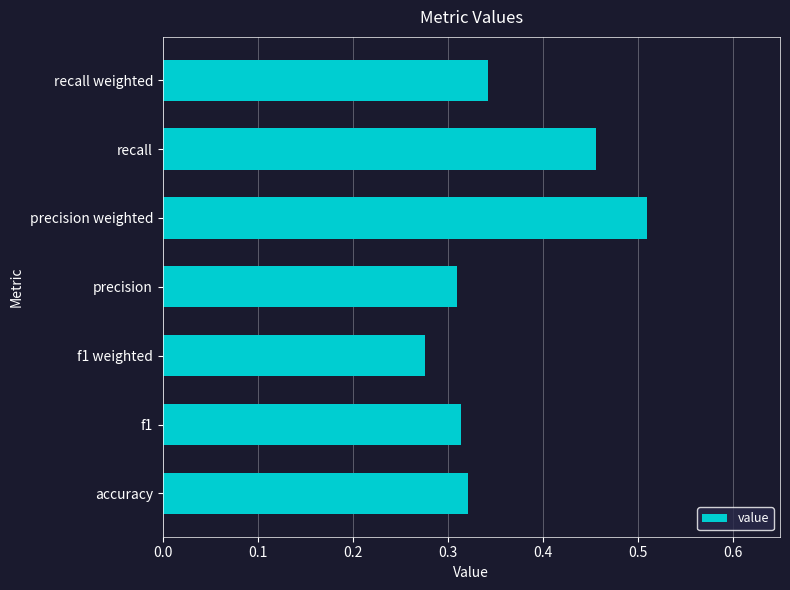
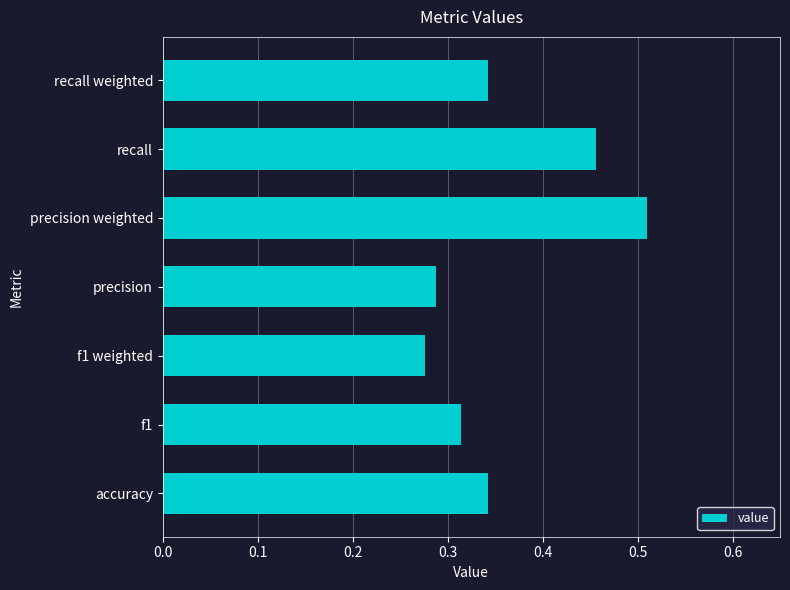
  {
    "recall weighted": 0.34,
    "recall": 0.46,
    "precision weighted": 0.51,
-   "precision": 0.31,
+   "precision": 0.29,
    "f1 weighted": 0.28,
    "f1": 0.31,
-   "accuracy": 0.32
+   "accuracy": 0.34
  }
